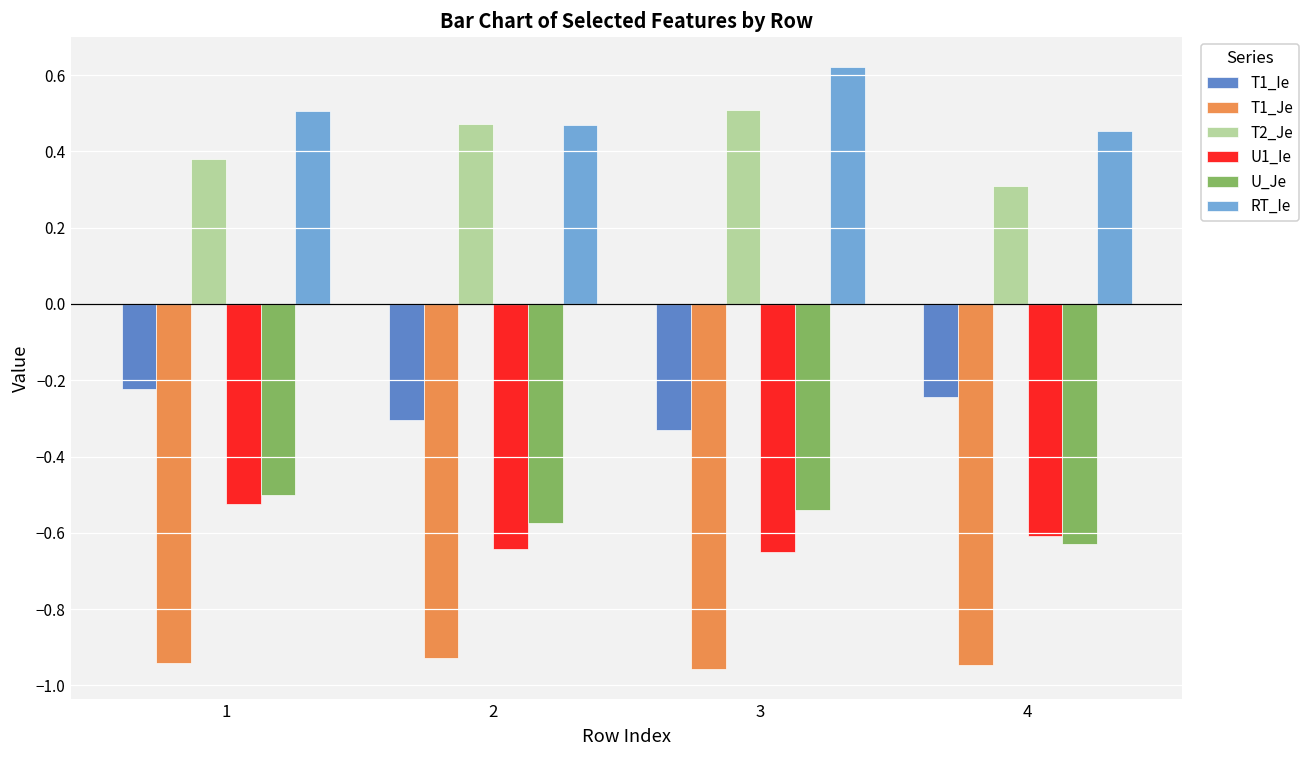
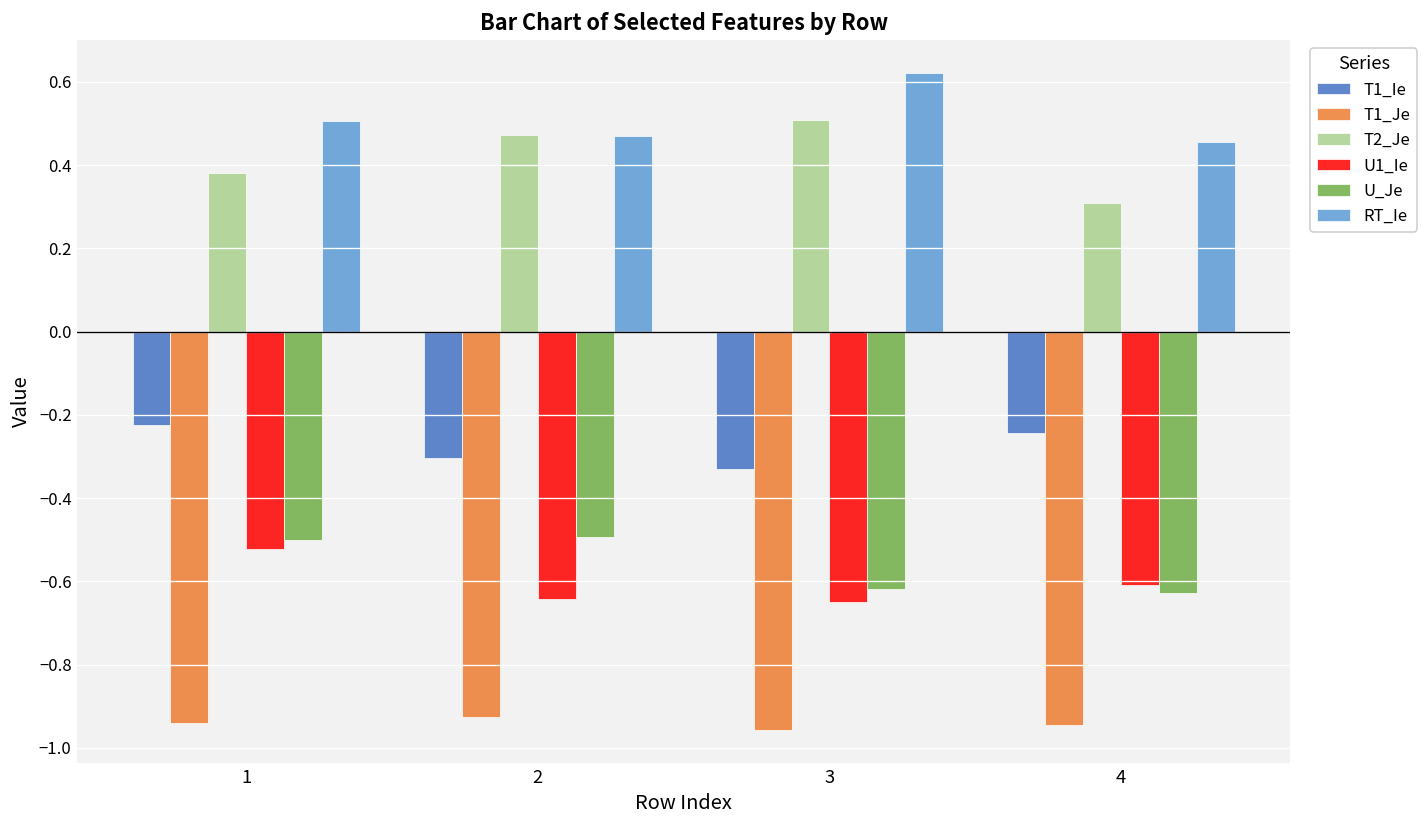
  {
    "T1_Je": {
      "1": -0.94,
      "2": -0.93,
      "3": -0.96,
      "4": -0.95
    },
    "T2_Je": {
      "1": 0.38,
      "2": 0.47,
      "3": 0.51,
      "4": 0.31
    },
    "U1_Ie": {
      "1": -0.52,
      "2": -0.64,
      "3": -0.65,
      "4": -0.61
    },
    "U_Je": {
      "1": -0.50,
-     "2": -0.57,
-     "3": -0.54,
+     "2": -0.49,
+     "3": -0.62,
      "4": -0.63
    }
  }
